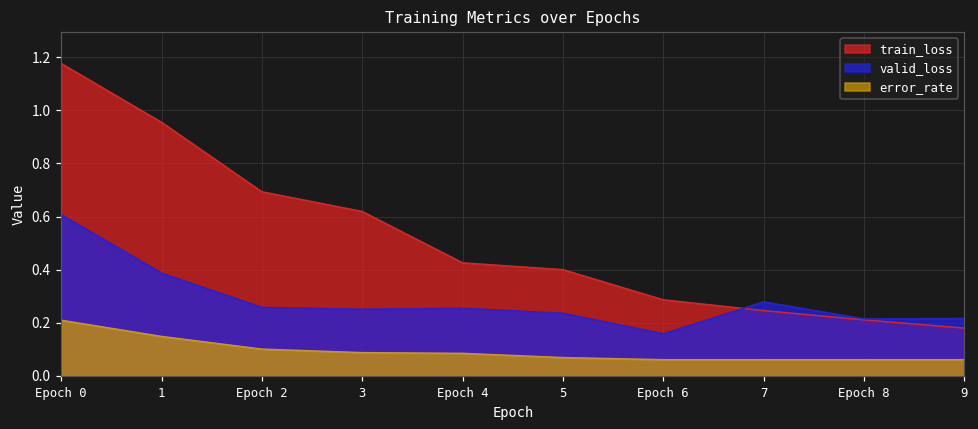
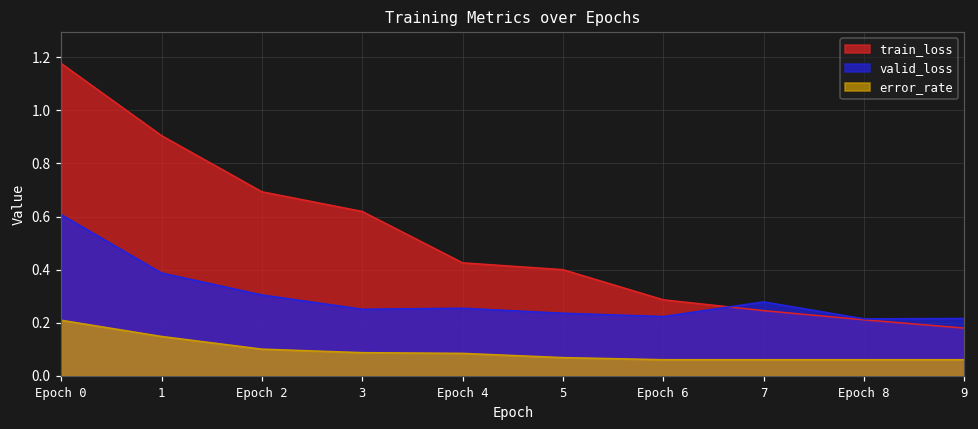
  {
    "train_loss": {
      "Epoch 0": 1.18,
-     "1": 0.95,
+     "1": 0.90,
      "Epoch 2": 0.69,
      "3": 0.62,
      "Epoch 4": 0.43,
      "5": 0.40,
      "Epoch 6": 0.29,
      "7": 0.25,
      "9": 0.18
    },
    "valid_loss": {
      "Epoch 0": 0.61,
      "1": 0.39,
-     "Epoch 2": 0.26,
+     "Epoch 2": 0.30,
      "3": 0.25,
      "Epoch 4": 0.25,
      "5": 0.24,
-     "Epoch 6": 0.16,
+     "Epoch 6": 0.22,
      "7": 0.28,
      "9": 0.22
    },
    "error_rate": {
      "Epoch 0": 0.21,
      "1": 0.15,
      "Epoch 2": 0.10,
      "3": 0.09,
      "Epoch 4": 0.08,
      "5": 0.07,
      "Epoch 6": 0.06,
      "7": 0.06,
      "Epoch 8": 0.06,
      "9": 0.06
    }
  }
